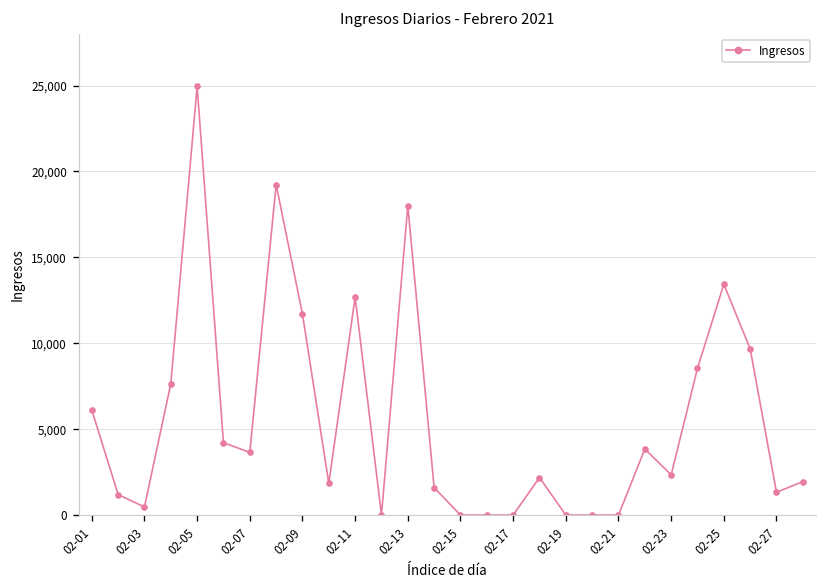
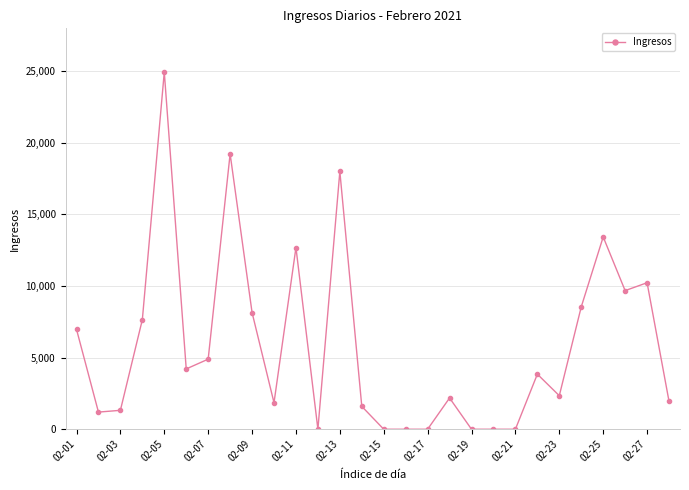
  {
-   "02-01": "6,100",
-   "02-03": "500",
+   "02-01": "7,000",
+   "02-03": "1,300",
    "02-05": "24,900",
-   "02-07": "3,600",
-   "02-09": "11,700",
+   "02-07": "4,900",
+   "02-09": "8,200",
    "02-11": "12,700",
    "02-13": "18,000",
    "02-15": "0",
    "02-17": "0",
    "02-19": "0",
    "02-21": "0",
    "02-23": "2,300",
    "02-25": "13,400",
-   "02-27": "1,300"
+   "02-27": "10,200"
  }
